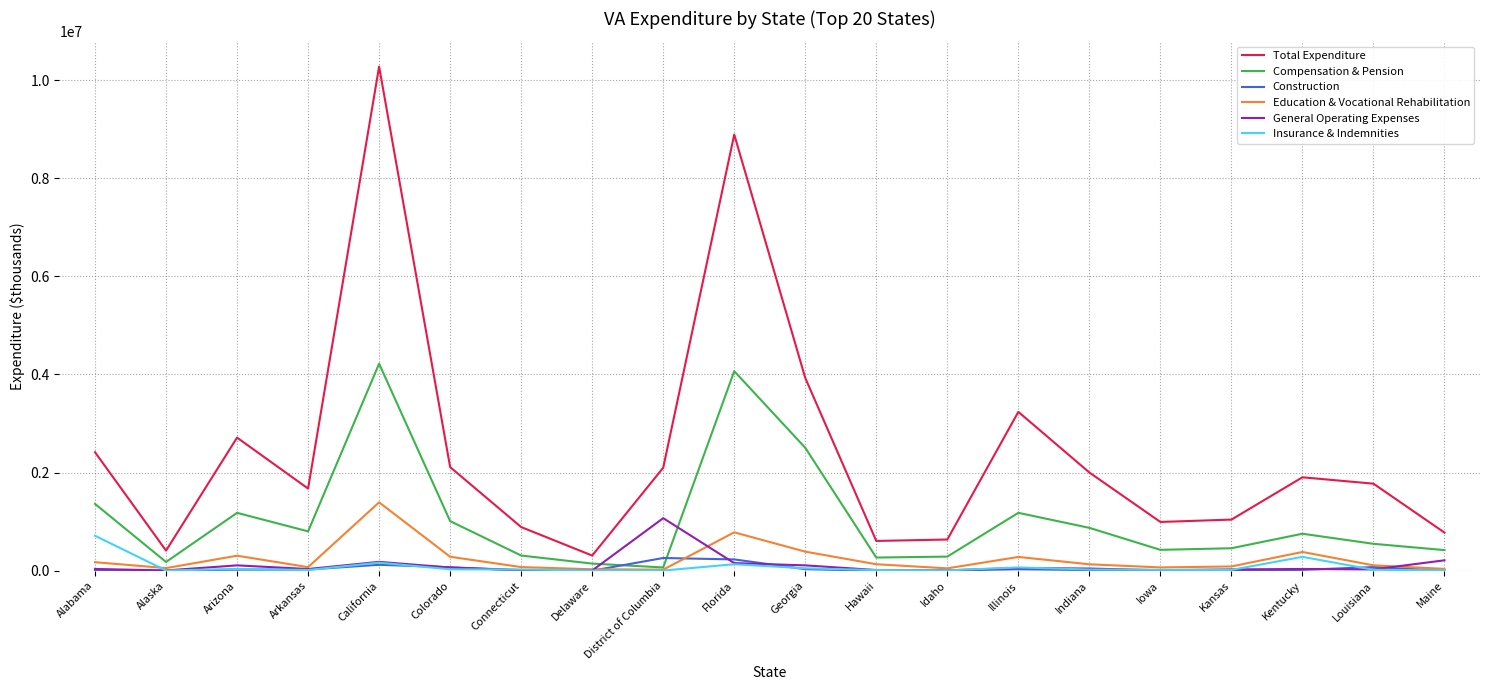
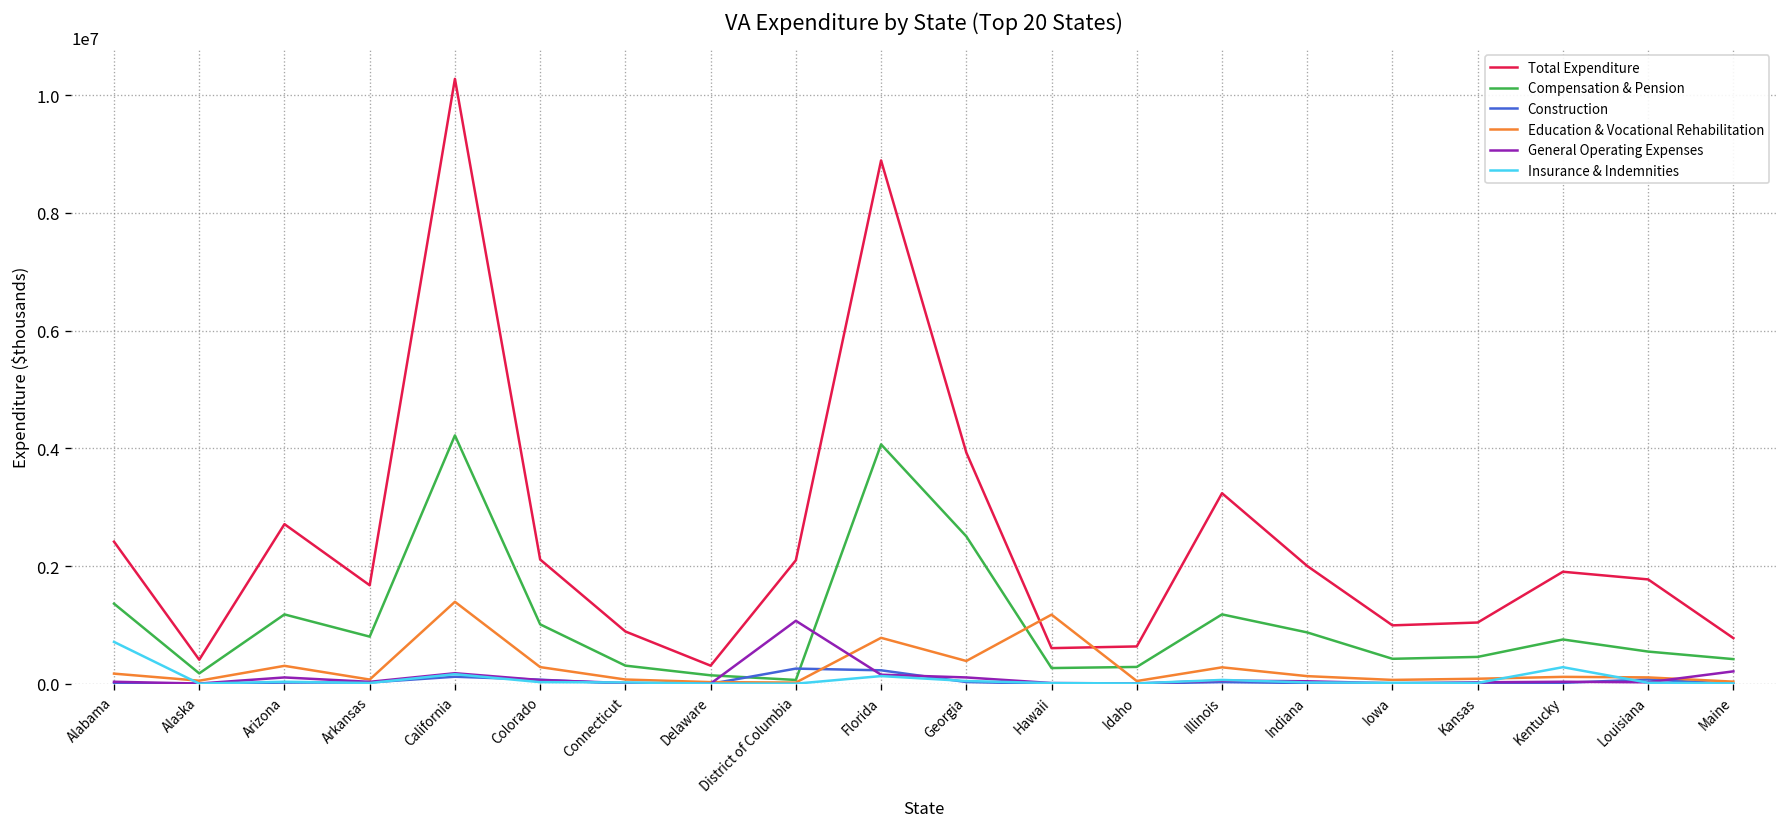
  {
    "Total Expenditure": {
      "Alabama": 2400000,
      "Alaska": 400000,
      "Arizona": 2700000,
      "Arkansas": 1700000,
      "California": 10300000,
      "Colorado": 2100000,
      "Connecticut": 900000,
      "Delaware": 300000,
      "District of Columbia": 2100000,
      "Florida": 8900000,
      "Georgia": 3900000,
      "Hawaii": 600000,
      "Idaho": 600000,
      "Illinois": 3200000,
      "Indiana": 2000000,
      "Iowa": 1000000,
      "Kansas": 1000000,
      "Kentucky": 1900000,
      "Louisiana": 1800000,
      "Maine": 800000
    },
    "Compensation & Pension": {
      "Alabama": 1400000,
      "Alaska": 200000,
      "Arizona": 1200000,
      "Arkansas": 800000,
      "California": 4200000,
      "Colorado": 1000000,
      "Connecticut": 300000,
      "Delaware": 100000,
      "Florida": 4100000,
      "Georgia": 2500000,
      "Hawaii": 300000,
      "Idaho": 300000,
      "Illinois": 1200000,
      "Indiana": 900000,
      "Iowa": 400000,
      "Kansas": 500000,
      "Kentucky": 800000,
      "Louisiana": 500000,
      "Maine": 400000
    },
    "Construction": {
      "District of Columbia": 300000,
      "Florida": 200000
    },
    "Education & Vocational Rehabilitation": {
      "Alabama": 200000,
      "Arizona": 300000,
      "California": 1400000,
      "Colorado": 300000,
      "Florida": 800000,
      "Georgia": 400000,
-     "Hawaii": 100000,
+     "Hawaii": 1200000,
      "Illinois": 300000,
      "Indiana": 100000,
      "Kansas": 100000,
-     "Kentucky": 400000
+     "Kentucky": 100000
    },
    "General Operating Expenses": {
      "Arizona": 100000,
      "District of Columbia": 1100000,
      "Georgia": 100000,
      "Maine": 200000
    },
    "Insurance & Indemnities": {
      "Alabama": 700000,
      "Kentucky": 300000
    }
  }
